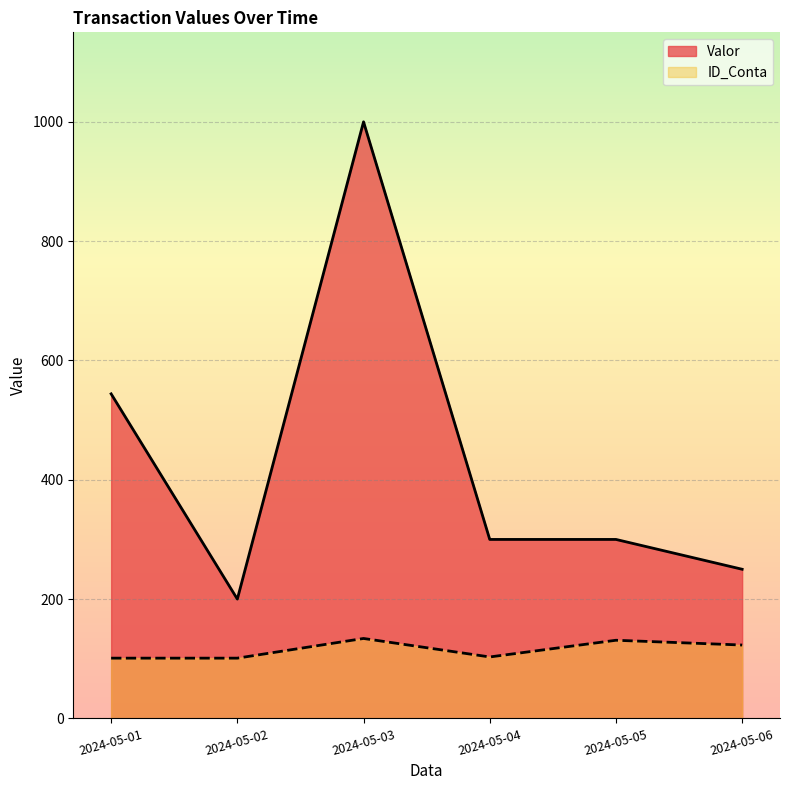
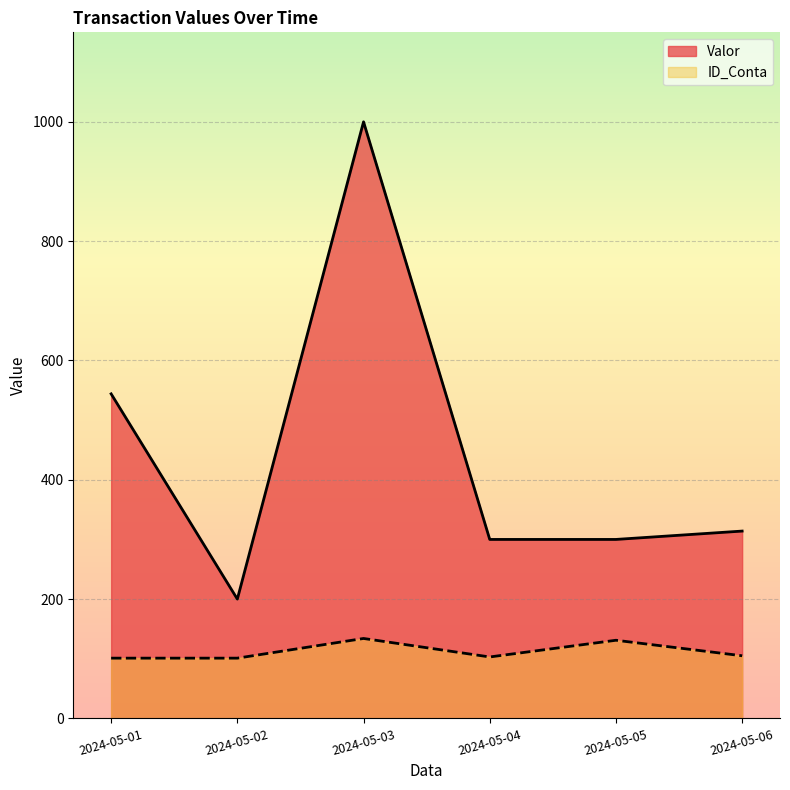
  {
    "Valor": {
      "2024-05-01": 540,
      "2024-05-02": 200,
      "2024-05-03": 1000,
      "2024-05-04": 300,
      "2024-05-05": 300,
-     "2024-05-06": 250
+     "2024-05-06": 310
    },
    "ID_Conta": {
      "2024-05-01": 100,
      "2024-05-02": 100,
      "2024-05-03": 130,
      "2024-05-04": 100,
      "2024-05-05": 130,
-     "2024-05-06": 120
+     "2024-05-06": 110
    }
  }
